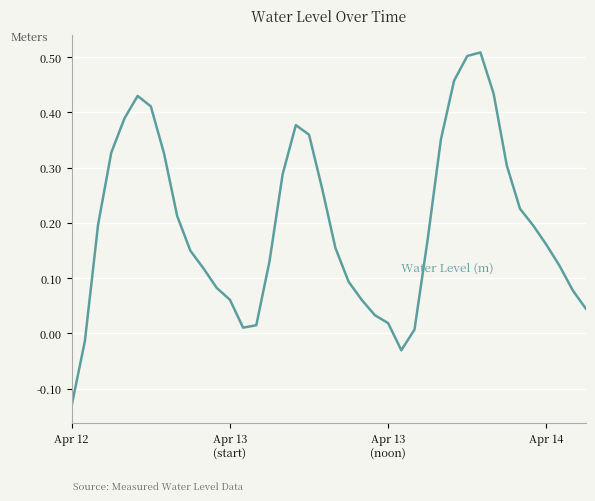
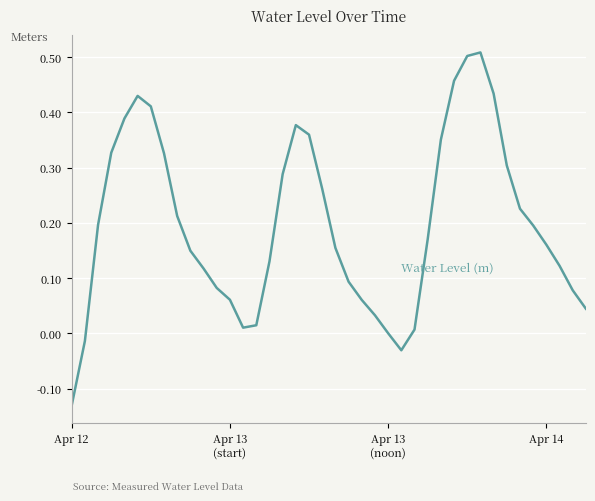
  {
    "Apr 12": -0.13,
    "Apr 13 (start)": 0.06,
-   "Apr 13 (noon)": 0.02,
+   "Apr 13 (noon)": 0.00,
    "Apr 14": 0.16
  }
